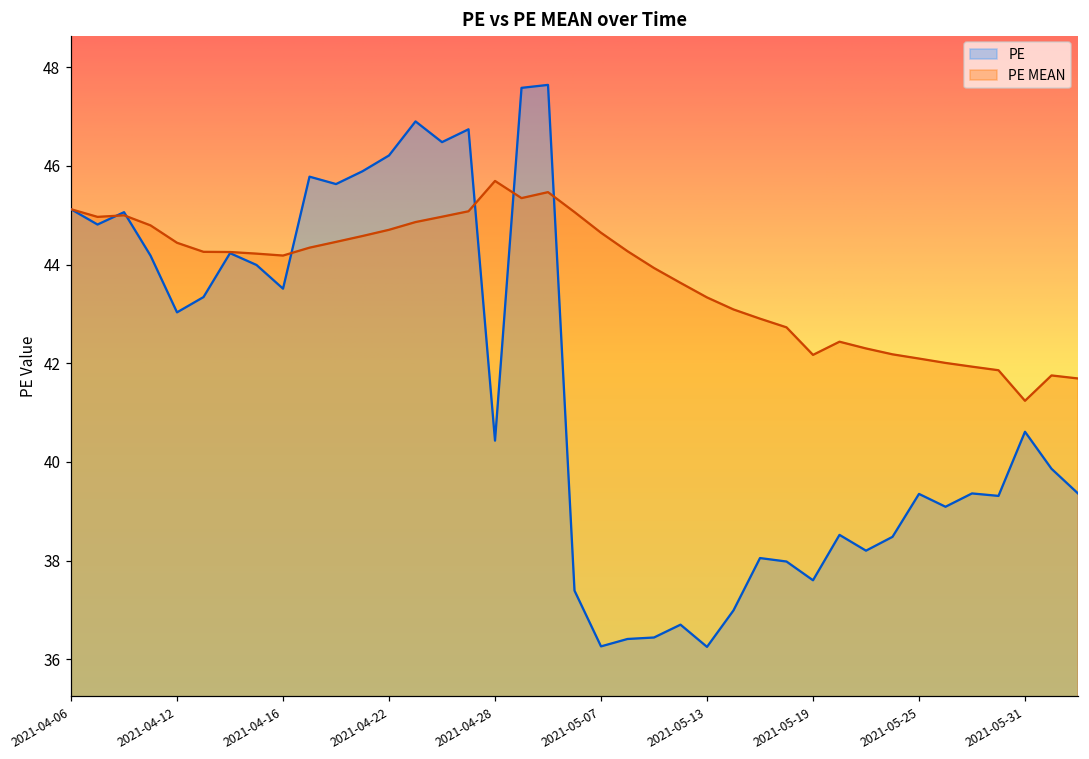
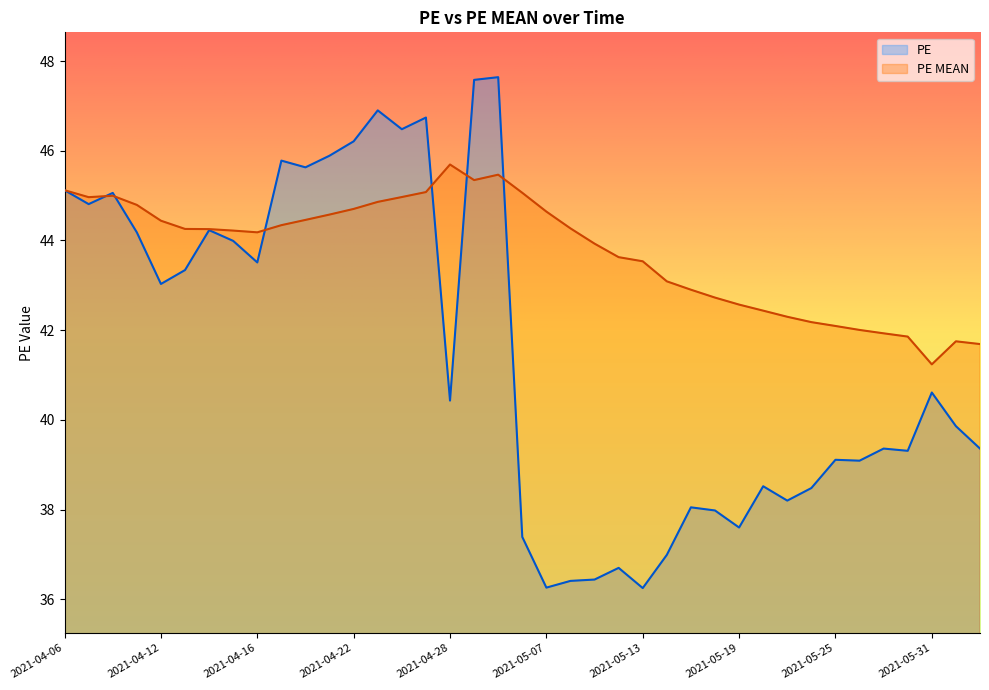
  {
    "PE": {
      "2021-04-12": 43.0,
      "2021-04-16": 43.5,
      "2021-04-22": 46.2,
      "2021-04-28": 40.4,
      "2021-05-07": 36.3,
      "2021-05-13": 36.3,
      "2021-05-19": 37.6,
-     "2021-05-25": 39.4,
+     "2021-05-25": 39.1,
      "2021-05-31": 40.6
    },
    "PE MEAN": {
      "2021-04-12": 44.4,
      "2021-04-16": 44.2,
      "2021-04-22": 44.7,
      "2021-04-28": 45.7,
      "2021-05-07": 44.6,
-     "2021-05-13": 43.3,
-     "2021-05-19": 42.2,
+     "2021-05-13": 43.5,
+     "2021-05-19": 42.6,
      "2021-05-25": 42.1,
      "2021-05-31": 41.2
    }
  }
